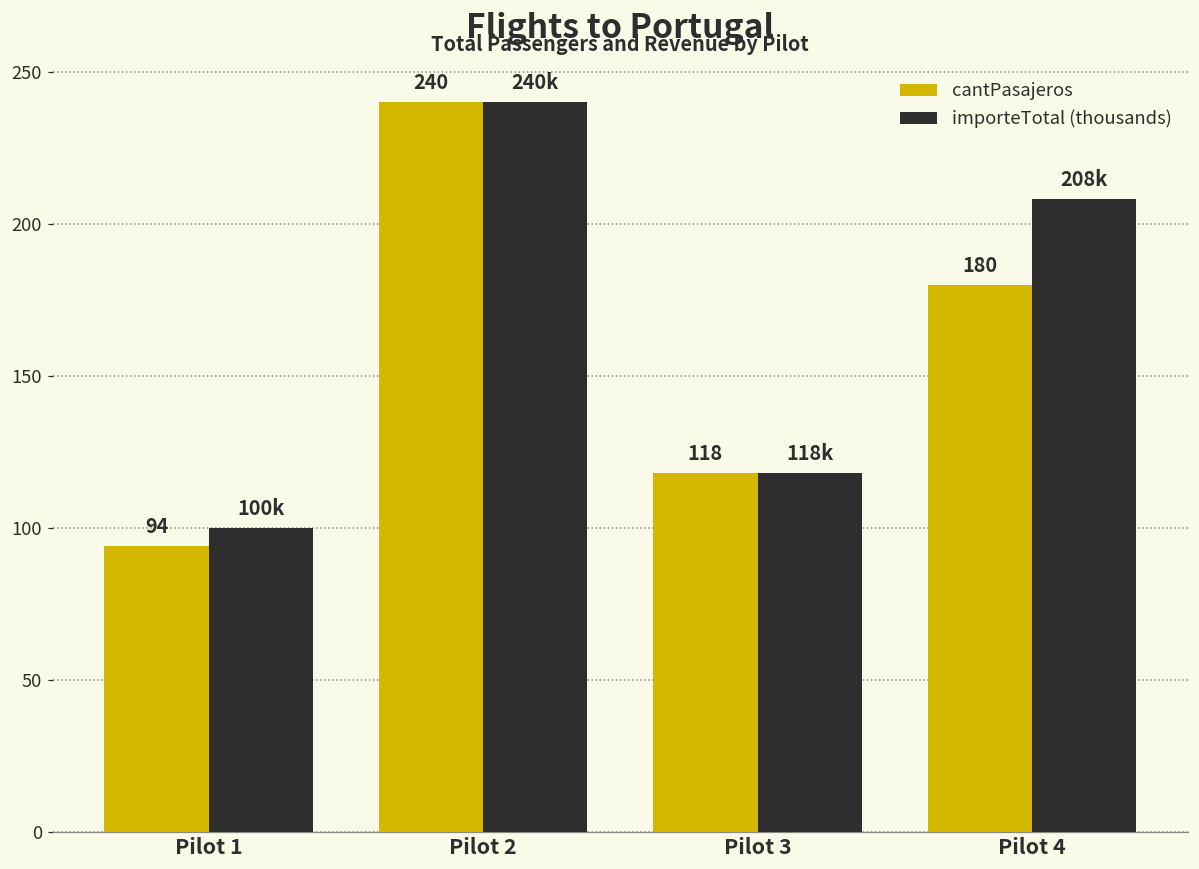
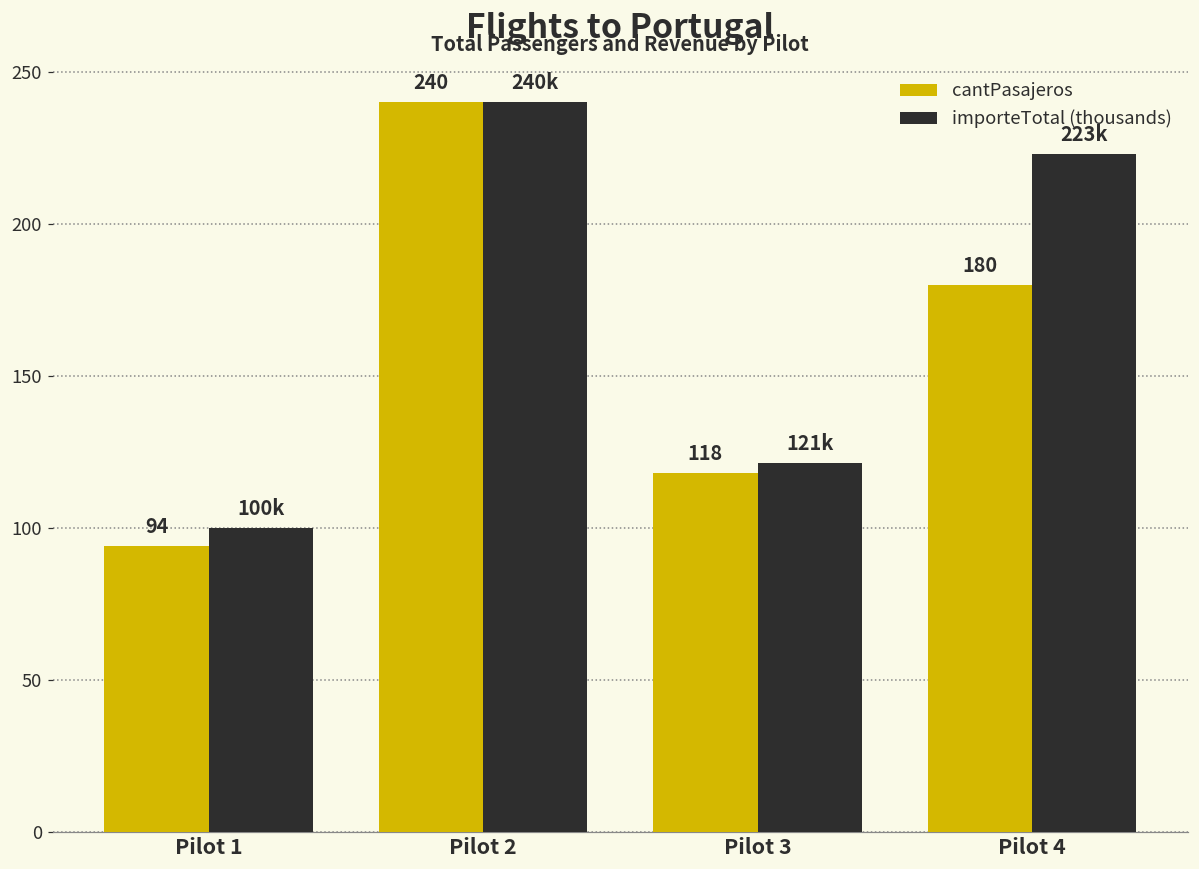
  {
    "cantPasajeros": {
      "Pilot 1": "94",
      "Pilot 2": "240",
      "Pilot 3": "118",
      "Pilot 4": "180"
    },
    "importeTotal (thousands)": {
      "Pilot 1": "100k",
      "Pilot 2": "240k",
-     "Pilot 3": "118k",
-     "Pilot 4": "208k"
+     "Pilot 3": "121k",
+     "Pilot 4": "223k"
    }
  }
